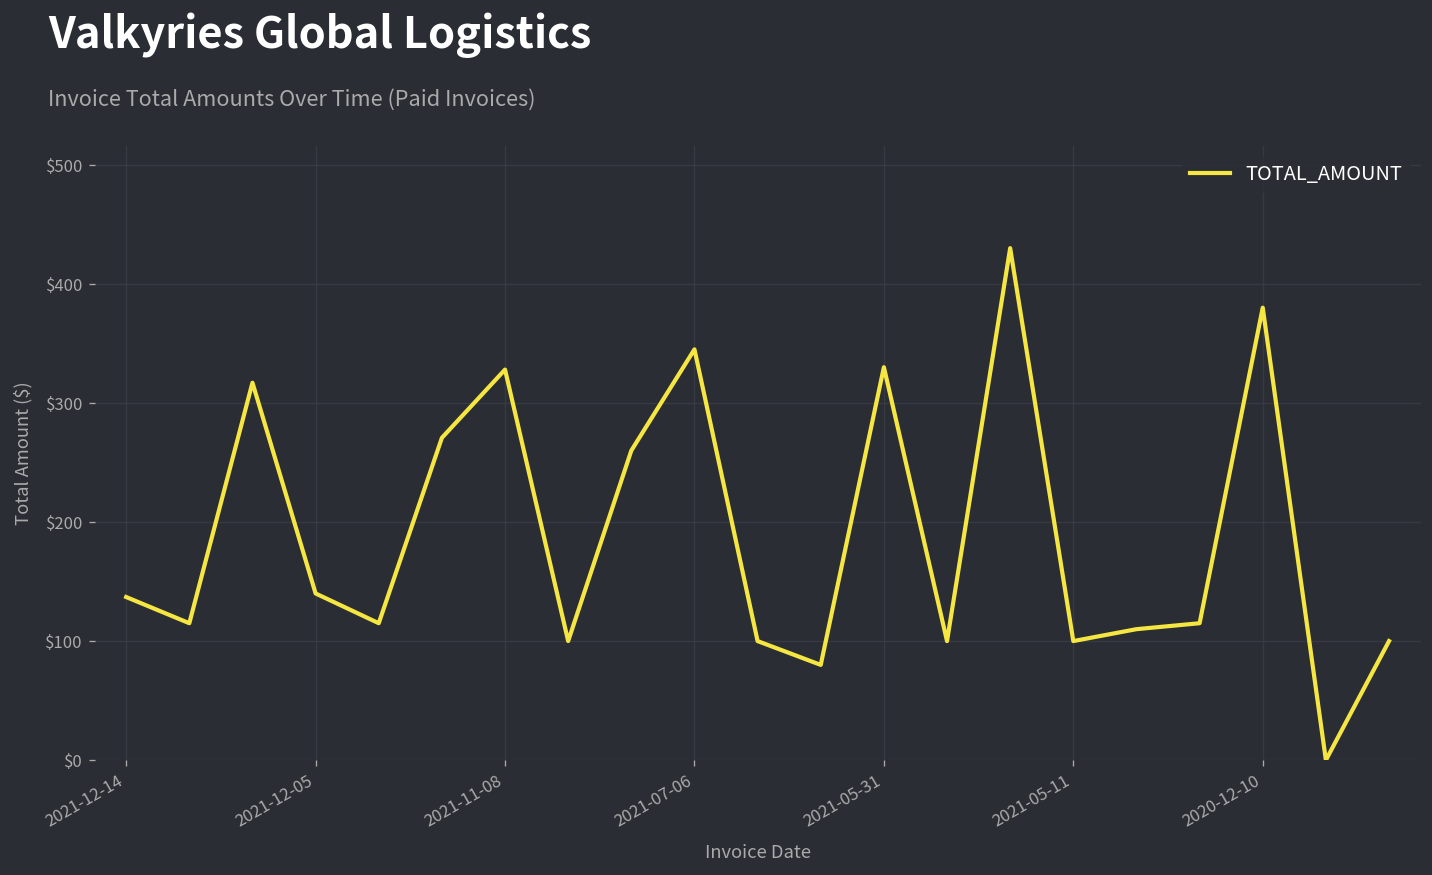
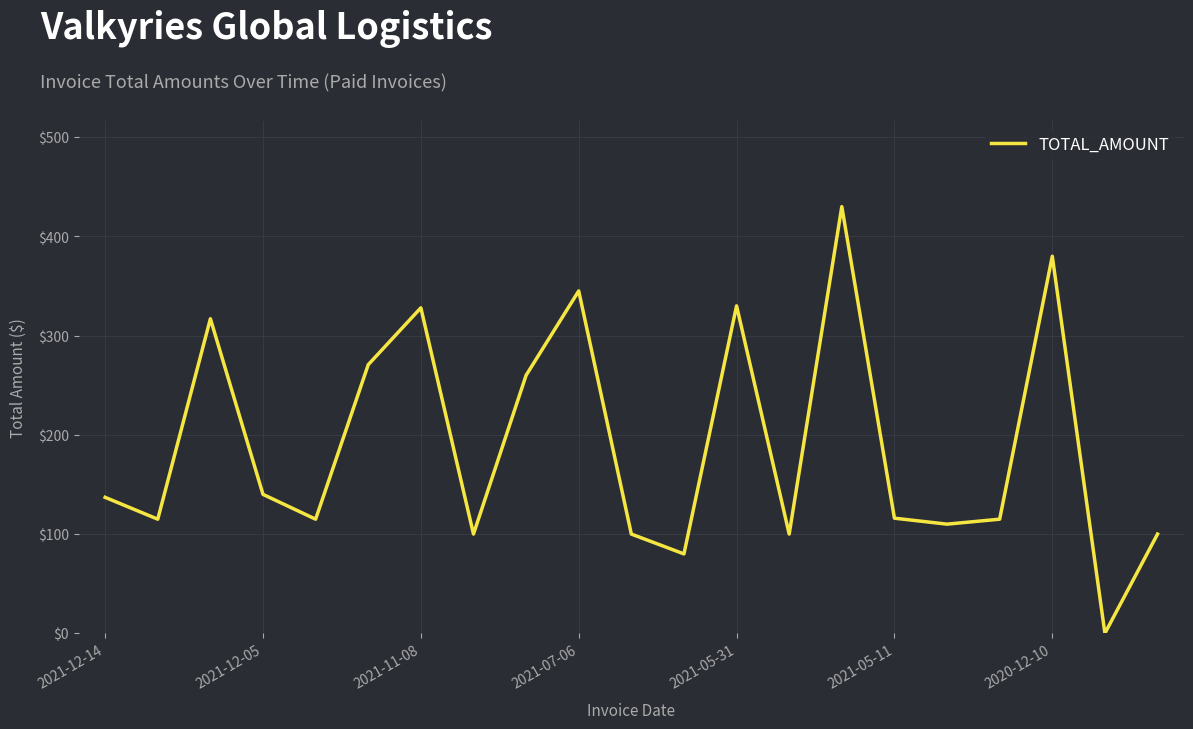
  {
    "2021-12-14": "$140",
    "2021-12-05": "$140",
    "2021-11-08": "$330",
    "2021-07-06": "$350",
-   "2021-05-11": "$100",
+   "2021-05-11": "$120",
    "2020-12-10": "$380"
  }
